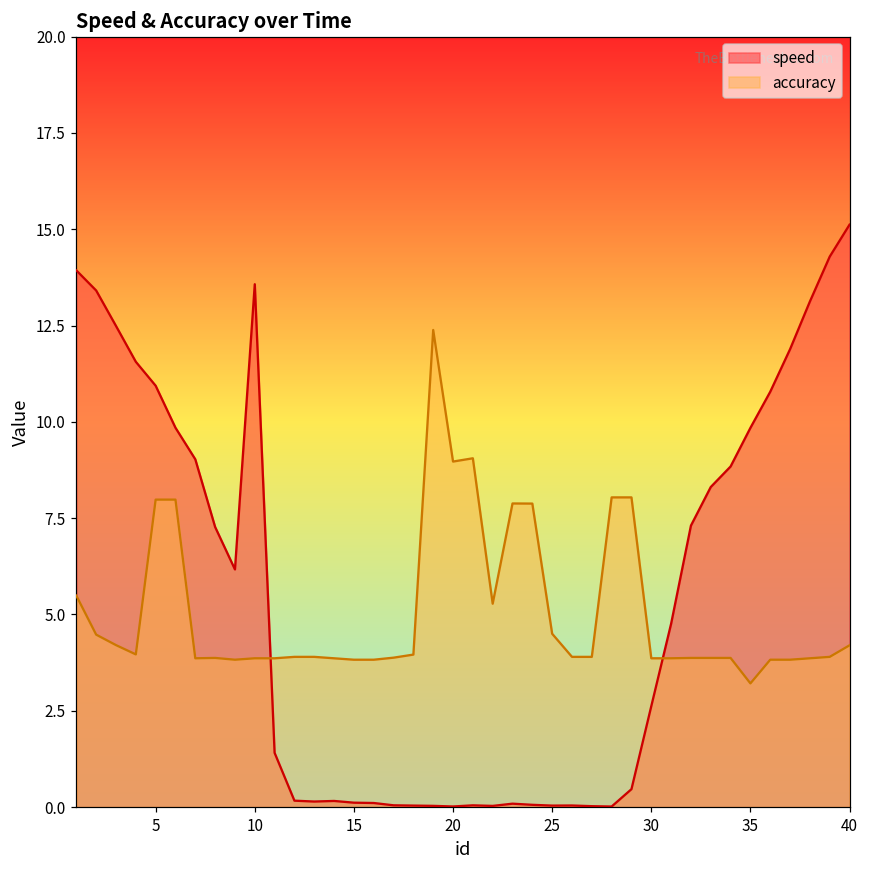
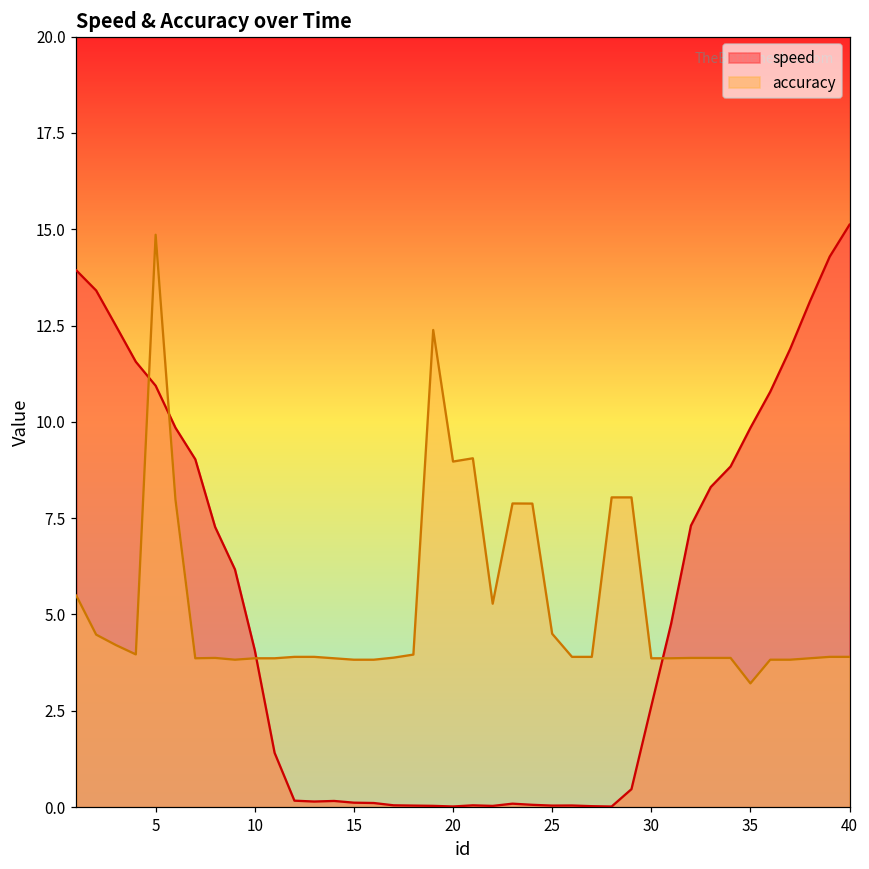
  {
    "speed": {
      "5": 10.9,
-     "10": 13.6,
+     "10": 4.1,
      "15": 0.1,
      "20": 0.0,
      "25": 0.0,
      "30": 2.6,
      "35": 9.8,
      "40": 15.1
    },
    "accuracy": {
-     "5": 8.0,
+     "5": 14.9,
      "10": 3.9,
      "15": 3.8,
      "20": 9.0,
      "25": 4.5,
      "30": 3.9,
      "35": 3.2,
-     "40": 4.2
+     "40": 3.9
    }
  }
